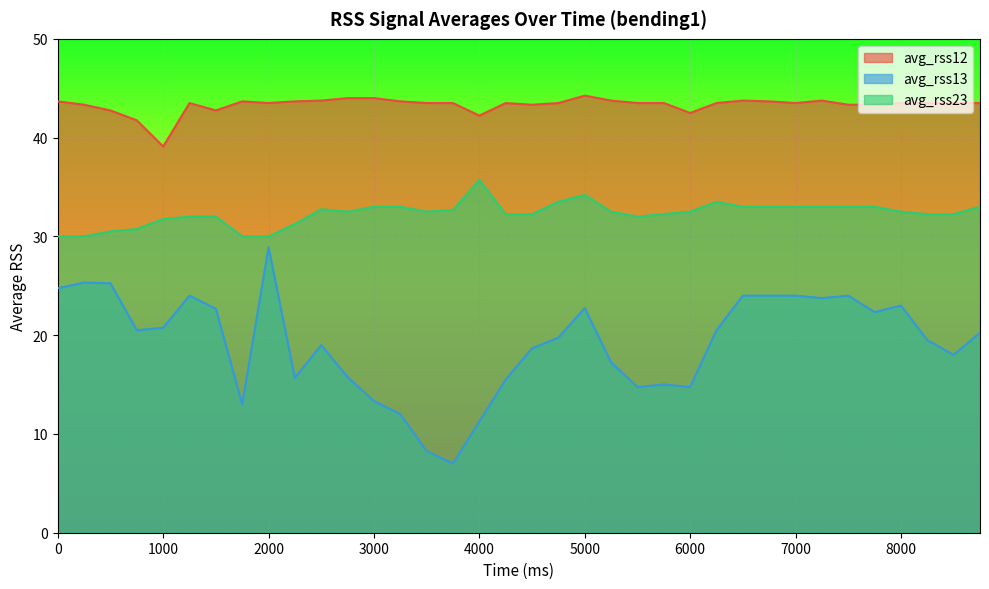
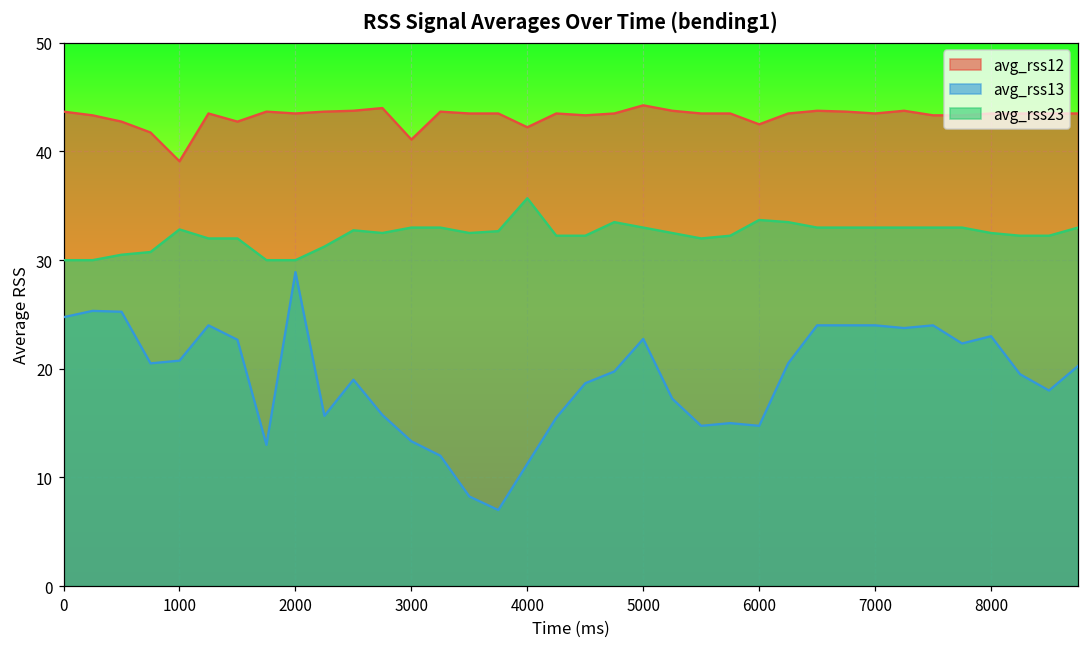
  {
    "avg_rss12": {
      "0": 44,
      "1000": 39,
      "2000": 44,
-     "3000": 44,
+     "3000": 41,
      "4000": 42,
      "5000": 44,
      "6000": 43,
      "7000": 44
    },
    "avg_rss13": {
      "0": 25,
      "1000": 21,
      "2000": 29,
      "3000": 13,
      "4000": 11,
      "5000": 23,
      "6000": 15,
      "7000": 24,
      "8000": 23
    },
    "avg_rss23": {
      "0": 30,
-     "1000": 32,
+     "1000": 33,
      "2000": 30,
      "3000": 33,
      "4000": 36,
-     "5000": 34,
-     "6000": 33,
+     "5000": 33,
+     "6000": 34,
      "7000": 33,
      "8000": 33
    }
  }
